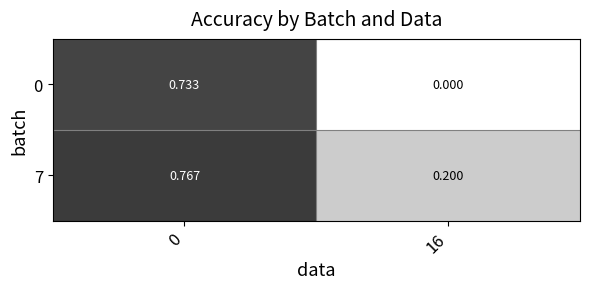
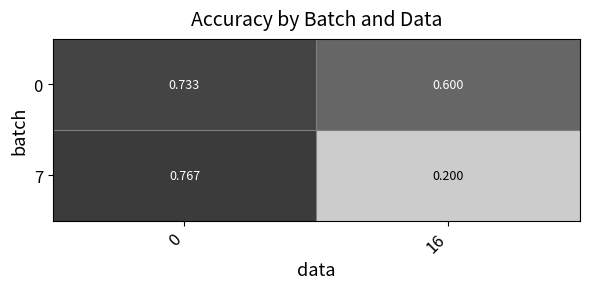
  {
    "0": {
      "0": 0.733,
-     "16": 0.000
+     "16": 0.600
    },
    "7": {
      "0": 0.767,
      "16": 0.200
    }
  }
